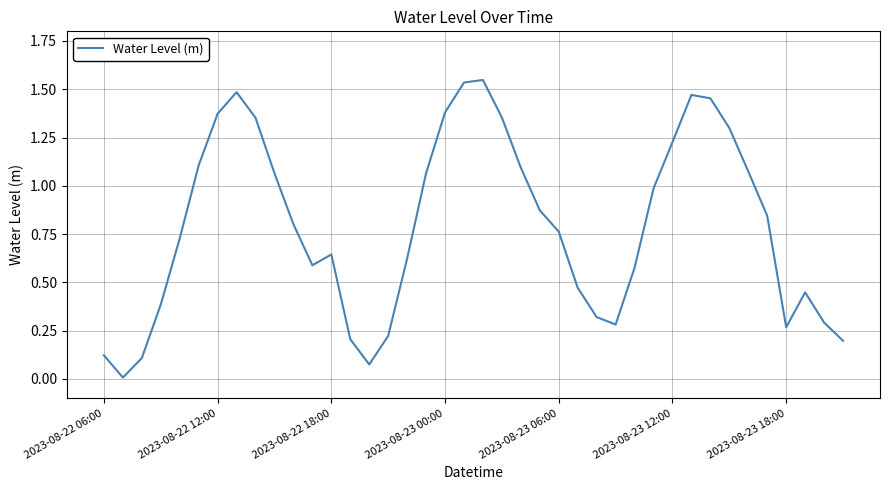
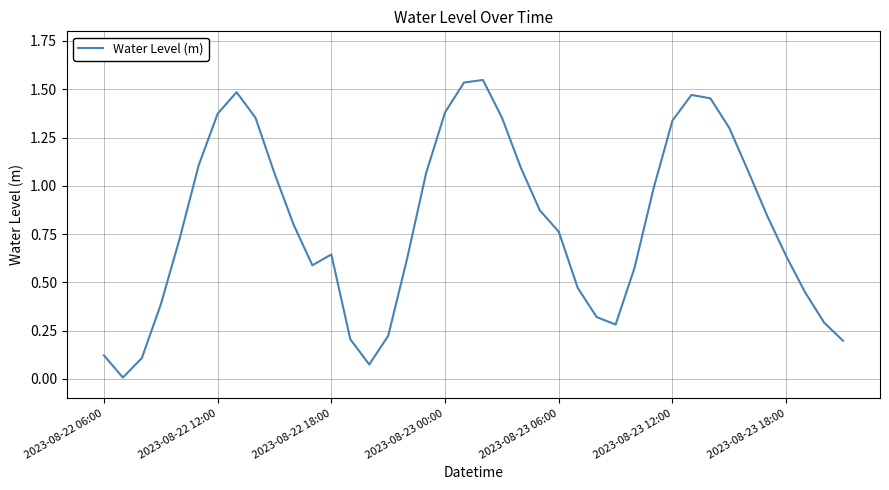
  {
    "2023-08-22 06:00": 0.12,
    "2023-08-22 12:00": 1.37,
    "2023-08-22 18:00": 0.64,
    "2023-08-23 00:00": 1.38,
    "2023-08-23 06:00": 0.76,
-   "2023-08-23 12:00": 1.23,
-   "2023-08-23 18:00": 0.27
+   "2023-08-23 12:00": 1.34,
+   "2023-08-23 18:00": 0.64
  }
